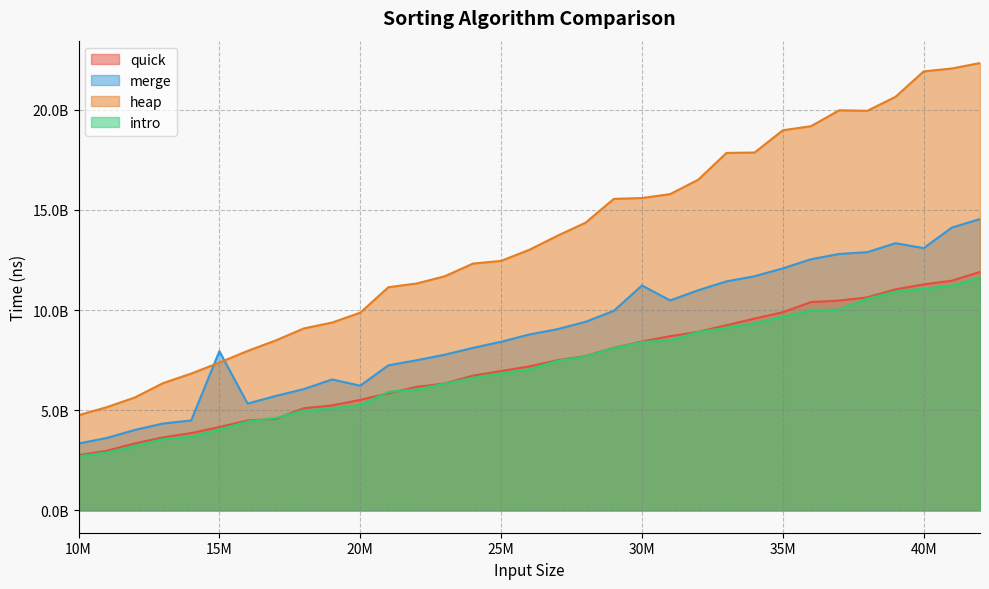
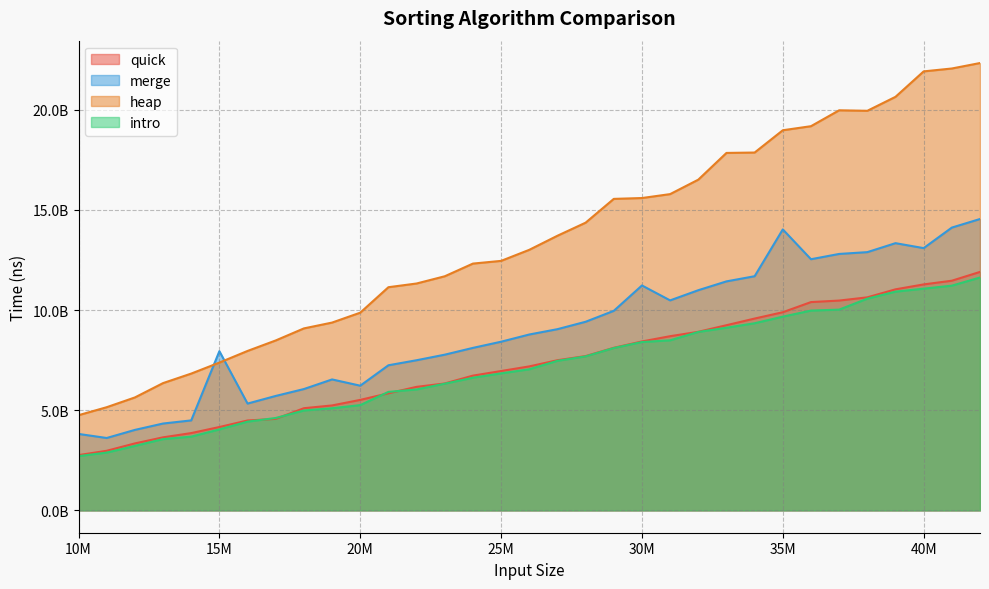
  {
    "merge": {
-     "10M": 3300000000,
+     "10M": 3800000000,
      "15M": 7900000000,
      "20M": 6200000000,
      "25M": 8400000000,
      "30M": 11200000000,
-     "35M": 12100000000,
+     "35M": 14000000000,
      "40M": 13100000000
    },
    "intro": {
      "20M": 5300000000,
      "35M": 9700000000,
      "40M": 11100000000
    }
  }
